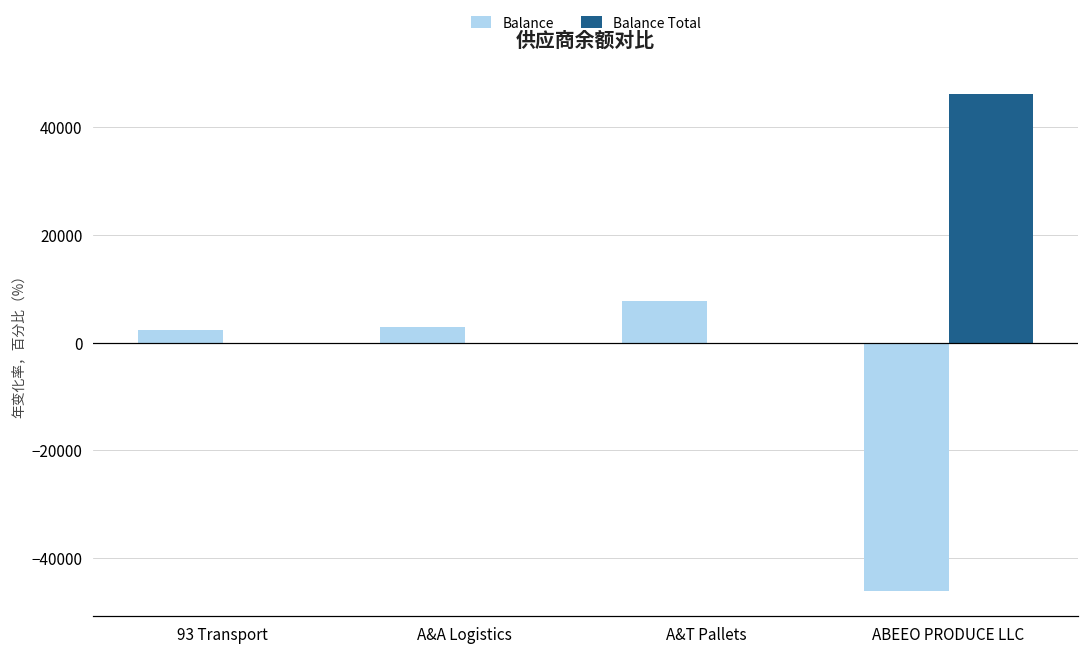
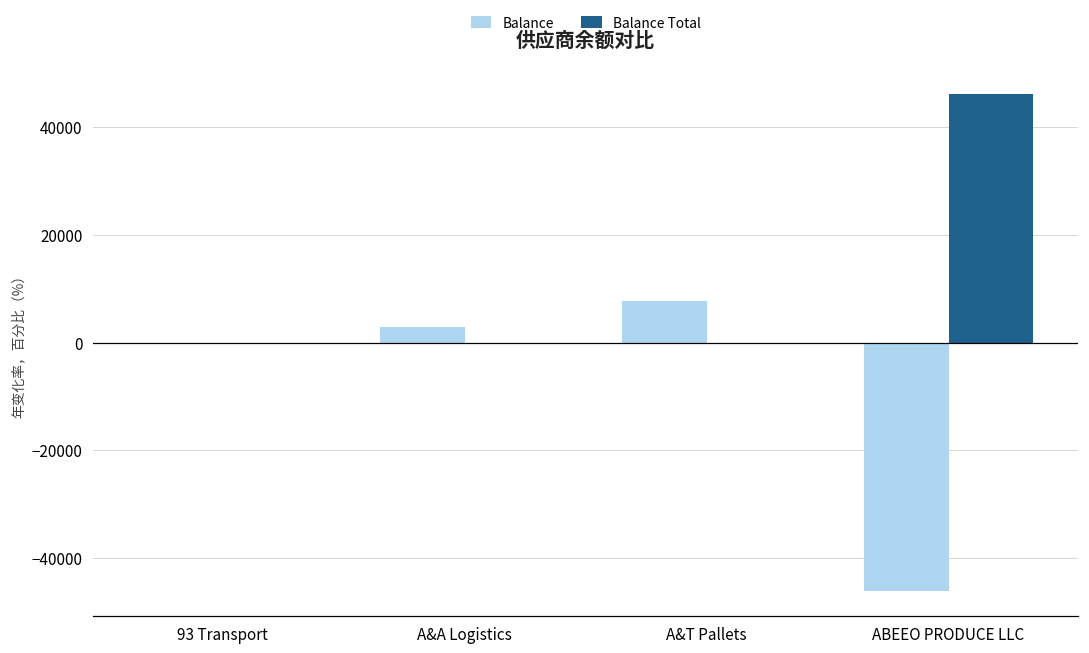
  {
    "Balance": {
-     "93 Transport": 2000,
+     "93 Transport": 0,
      "A&A Logistics": 3000,
      "A&T Pallets": 8000,
      "ABEEO PRODUCE LLC": -46000
    },
    "Balance Total": {
      "93 Transport": 0,
      "A&A Logistics": 0,
      "A&T Pallets": 0,
      "ABEEO PRODUCE LLC": 46000
    }
  }
